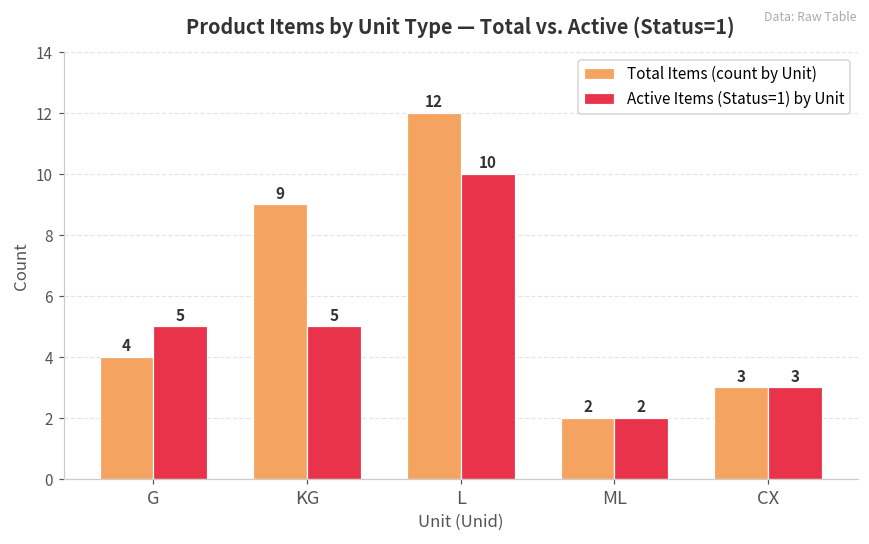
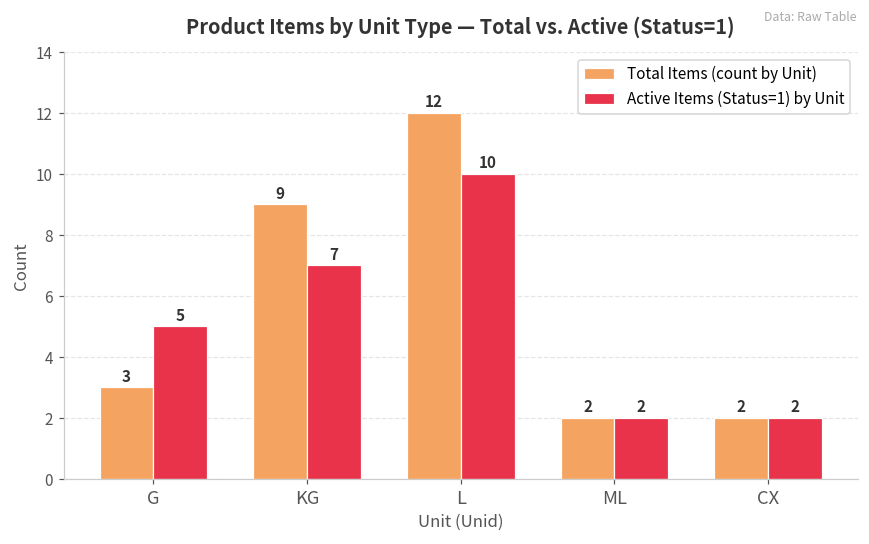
  {
    "Total Items (count by Unit)": {
-     "G": 4,
+     "G": 3,
      "KG": 9,
      "L": 12,
      "ML": 2,
-     "CX": 3
+     "CX": 2
    },
    "Active Items (Status=1) by Unit": {
      "G": 5,
-     "KG": 5,
+     "KG": 7,
      "L": 10,
      "ML": 2,
-     "CX": 3
+     "CX": 2
    }
  }
